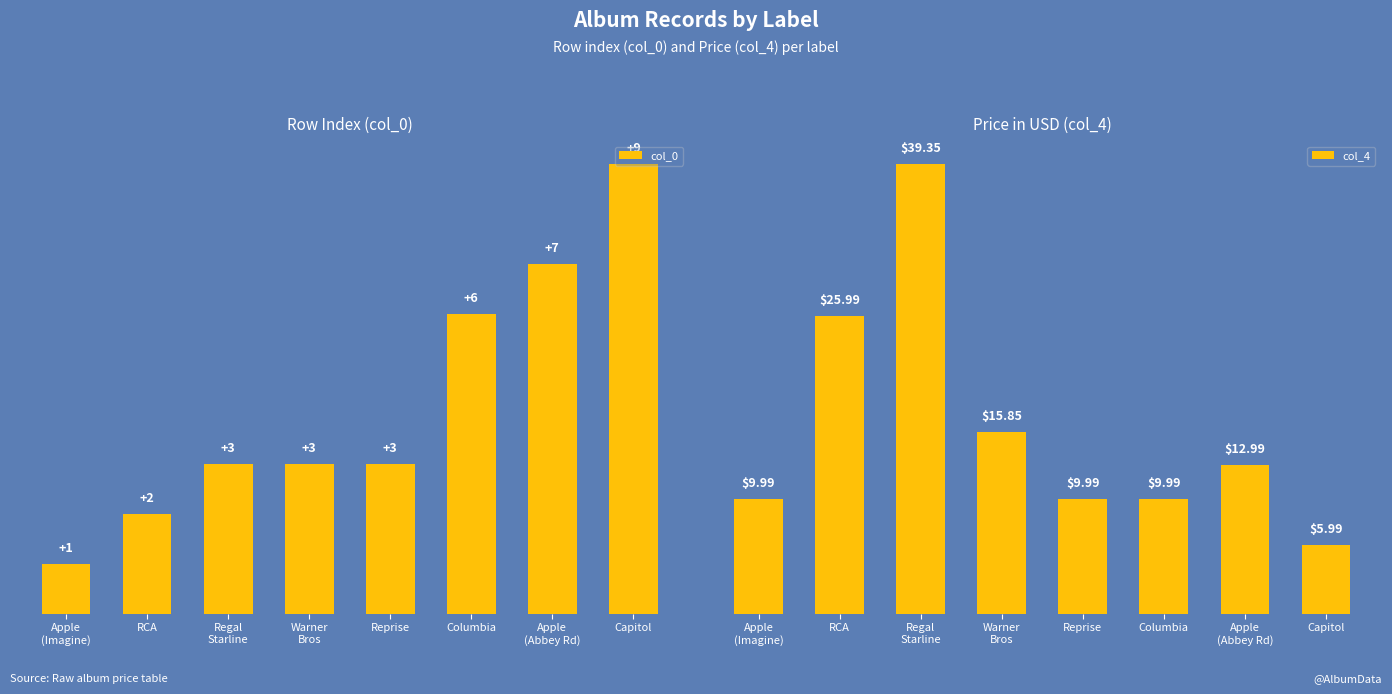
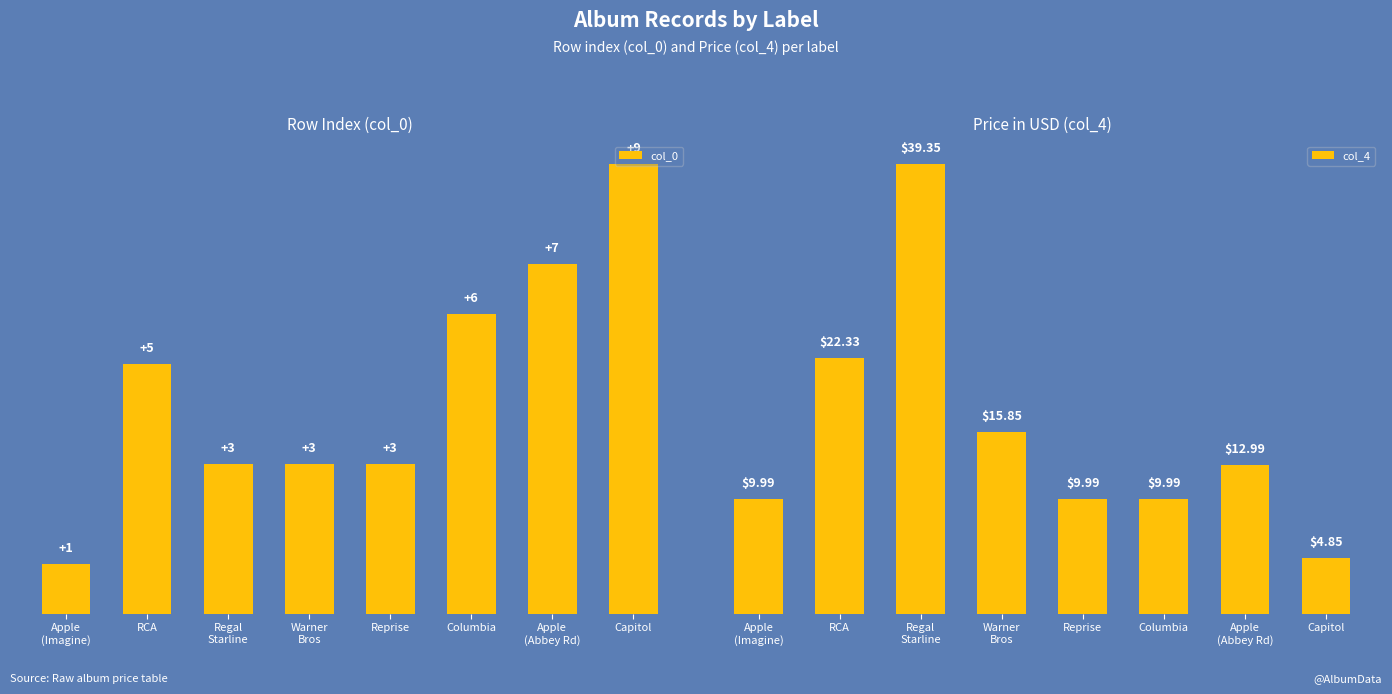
  {
    "Row Index (col_0)": {
      "Apple (Imagine)": "+1",
-     "RCA": "+2",
+     "RCA": "+5",
      "Regal Starline": "+3",
      "Warner Bros": "+3",
      "Reprise": "+3",
      "Columbia": "+6",
      "Apple (Abbey Rd)": "+7"
    },
    "Price in USD (col_4)": {
      "Apple (Imagine)": "$9.99",
-     "RCA": "$25.99",
+     "RCA": "$22.33",
      "Regal Starline": "$39.35",
      "Warner Bros": "$15.85",
      "Reprise": "$9.99",
      "Columbia": "$9.99",
      "Apple (Abbey Rd)": "$12.99",
-     "Capitol": "$5.99"
+     "Capitol": "$4.85"
    }
  }
